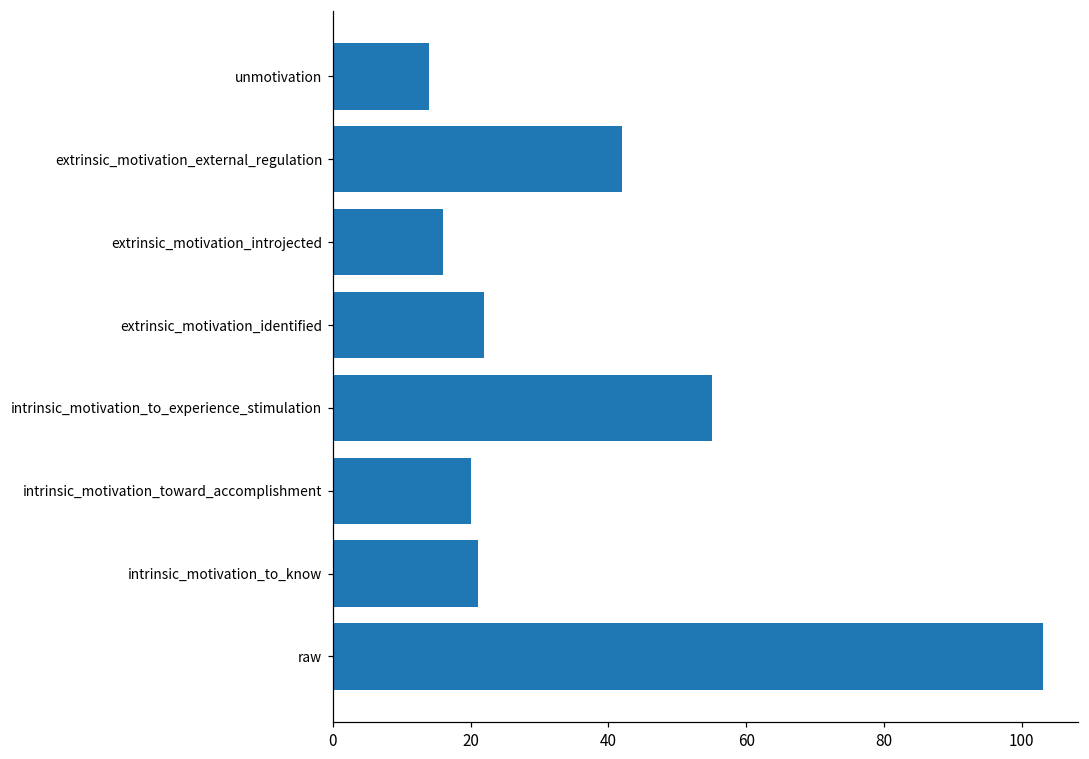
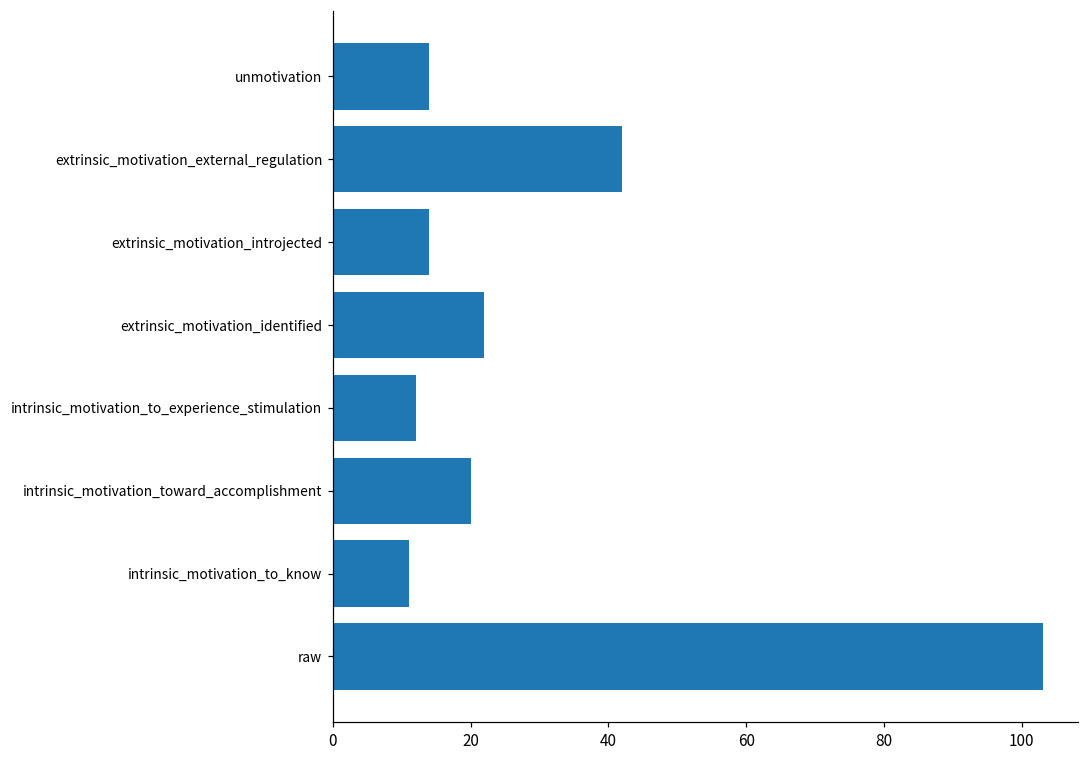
  {
    "unmotivation": 14,
    "extrinsic_motivation_external_regulation": 42,
-   "extrinsic_motivation_introjected": 16,
+   "extrinsic_motivation_introjected": 14,
    "extrinsic_motivation_identified": 22,
-   "intrinsic_motivation_to_experience_stimulation": 55,
+   "intrinsic_motivation_to_experience_stimulation": 12,
    "intrinsic_motivation_toward_accomplishment": 20,
-   "intrinsic_motivation_to_know": 21,
+   "intrinsic_motivation_to_know": 11,
    "raw": 103
  }
